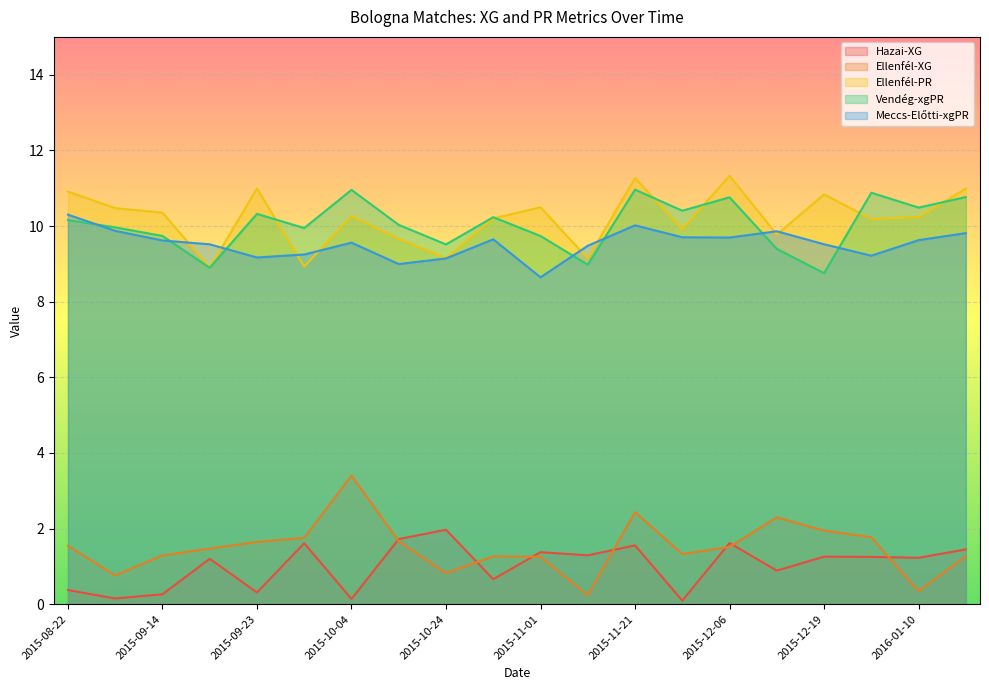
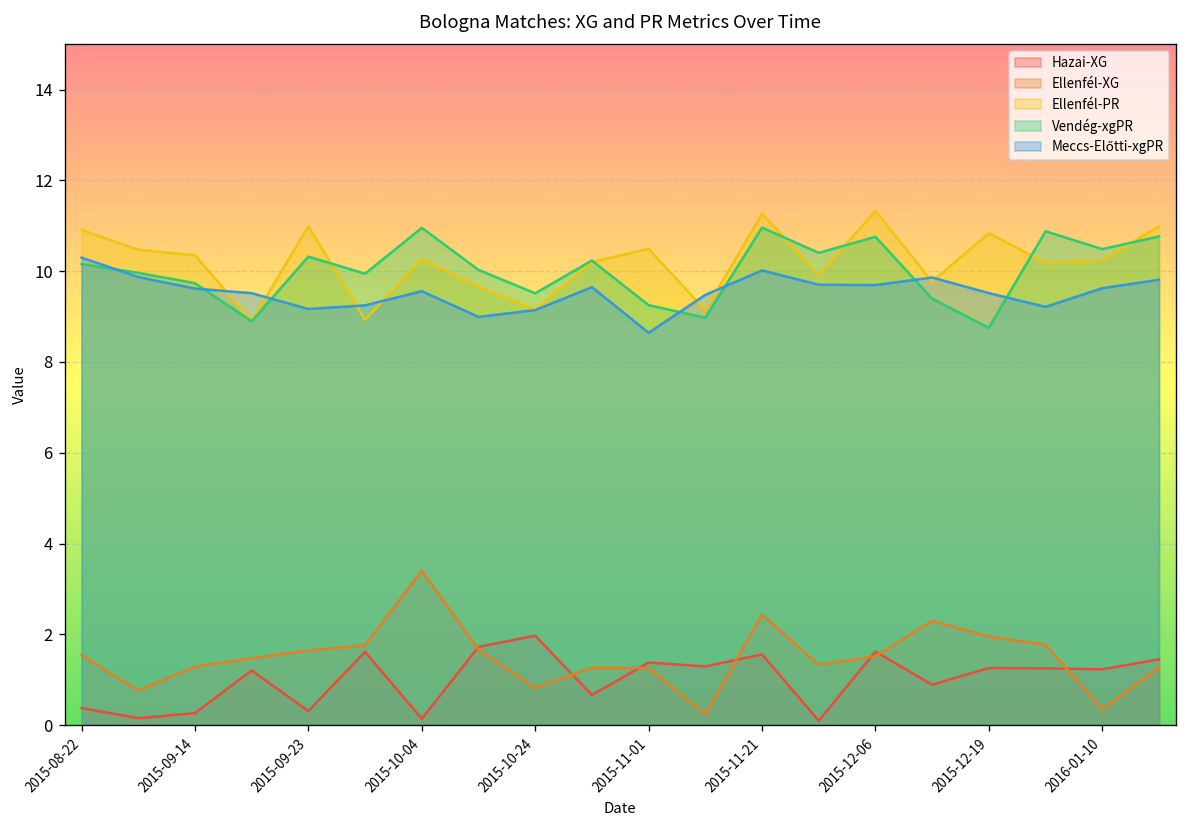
  {
    "Vendég-xgPR": {
      "2015-08-22": 10.2,
      "2015-09-14": 9.7,
      "2015-09-23": 10.3,
      "2015-10-04": 11.0,
      "2015-10-24": 9.5,
-     "2015-11-01": 9.7,
+     "2015-11-01": 9.3,
      "2015-11-21": 11.0,
      "2015-12-06": 10.8,
      "2015-12-19": 8.8,
      "2016-01-10": 10.5
    },
    "Meccs-Előtti-xgPR": {
      "2015-08-22": 10.3,
      "2015-09-14": 9.6,
      "2015-09-23": 9.2,
      "2015-10-04": 9.6,
      "2015-11-01": 8.6,
      "2015-11-21": 10.0,
      "2015-12-06": 9.7,
      "2015-12-19": 9.5,
      "2016-01-10": 9.6
    }
  }
